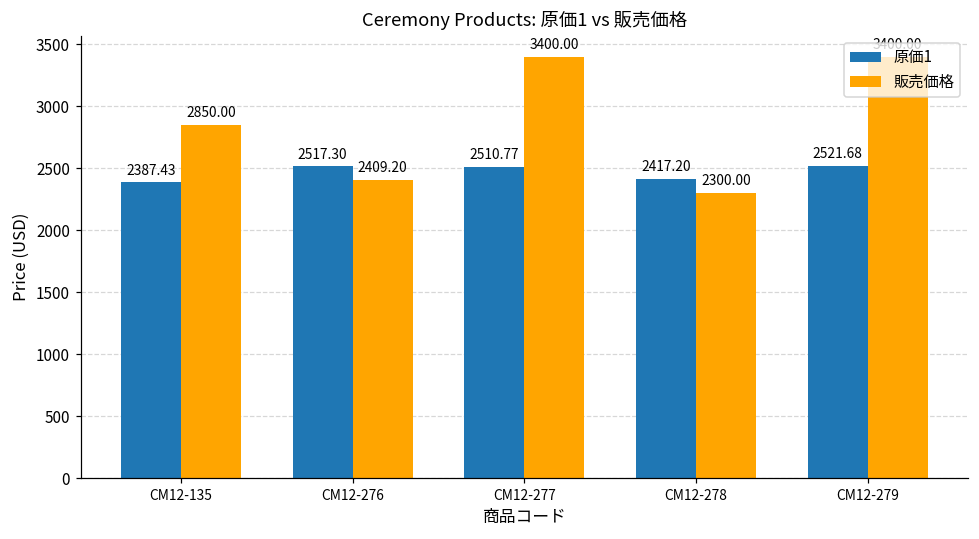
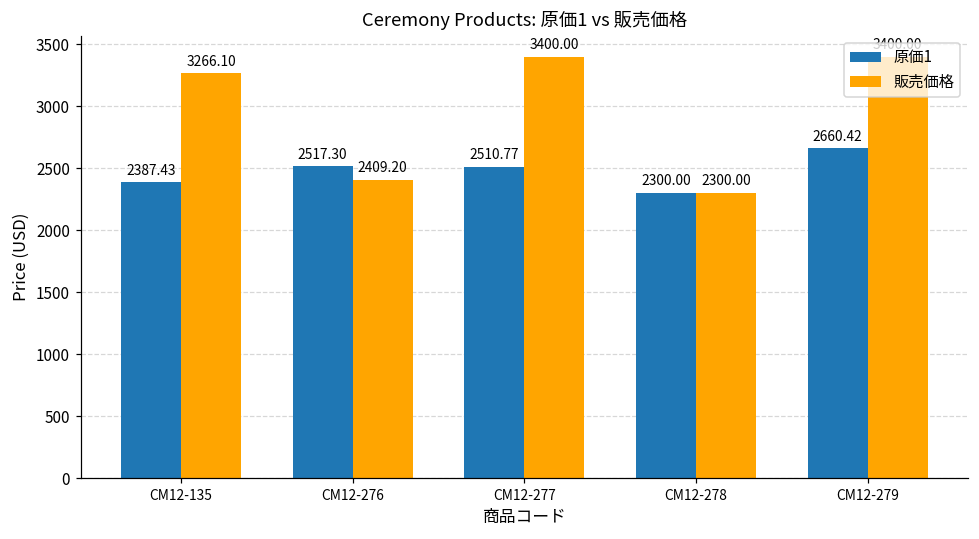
  {
    "原価1": {
      "CM12-135": 2387.43,
      "CM12-276": 2517.30,
      "CM12-277": 2510.77,
-     "CM12-278": 2417.20,
-     "CM12-279": 2521.68
+     "CM12-278": 2300.00,
+     "CM12-279": 2660.42
    },
    "販売価格": {
-     "CM12-135": 2850.00,
+     "CM12-135": 3266.10,
      "CM12-276": 2409.20,
      "CM12-277": 3400.00,
      "CM12-278": 2300.00
    }
  }
